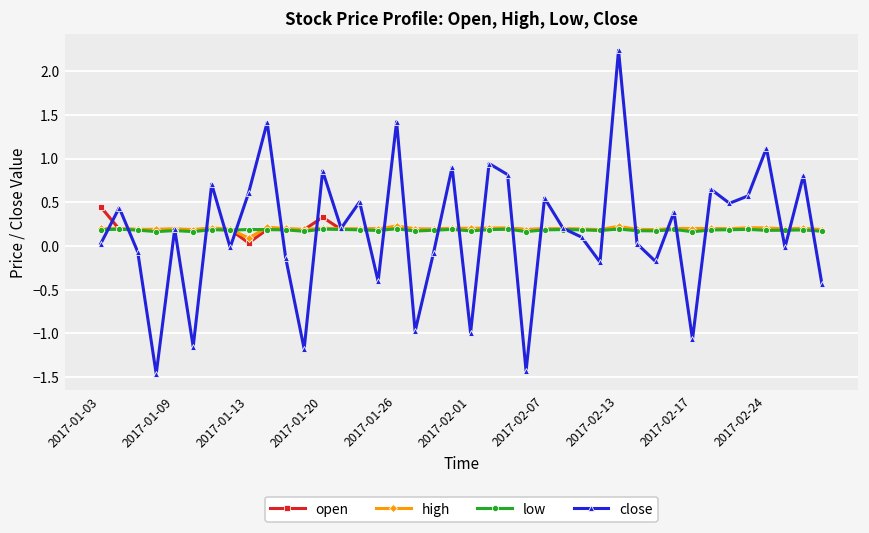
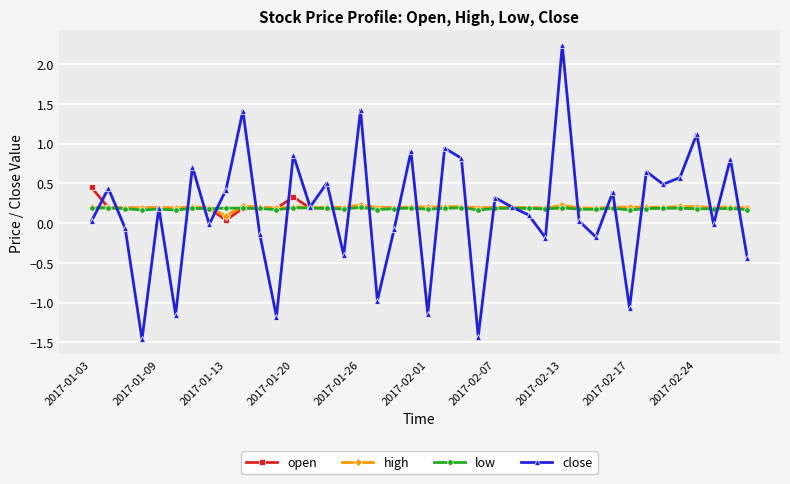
  {
    "open": {
      "2017-01-03": 0.4,
      "2017-01-13": 0.0,
      "2017-01-20": 0.3
    },
    "high": {
      "2017-01-13": 0.1
    },
    "low": {
      "2017-01-13": 0.2
    },
    "close": {
      "2017-01-03": 0.0,
-     "2017-01-13": 0.6,
+     "2017-01-13": 0.4,
      "2017-01-20": 0.9,
      "2017-01-26": 1.4,
-     "2017-02-01": -1.0,
-     "2017-02-07": 0.5,
+     "2017-02-01": -1.1,
+     "2017-02-07": 0.3,
      "2017-02-13": 2.2,
      "2017-02-17": -1.1,
      "2017-02-24": 1.1
    }
  }
